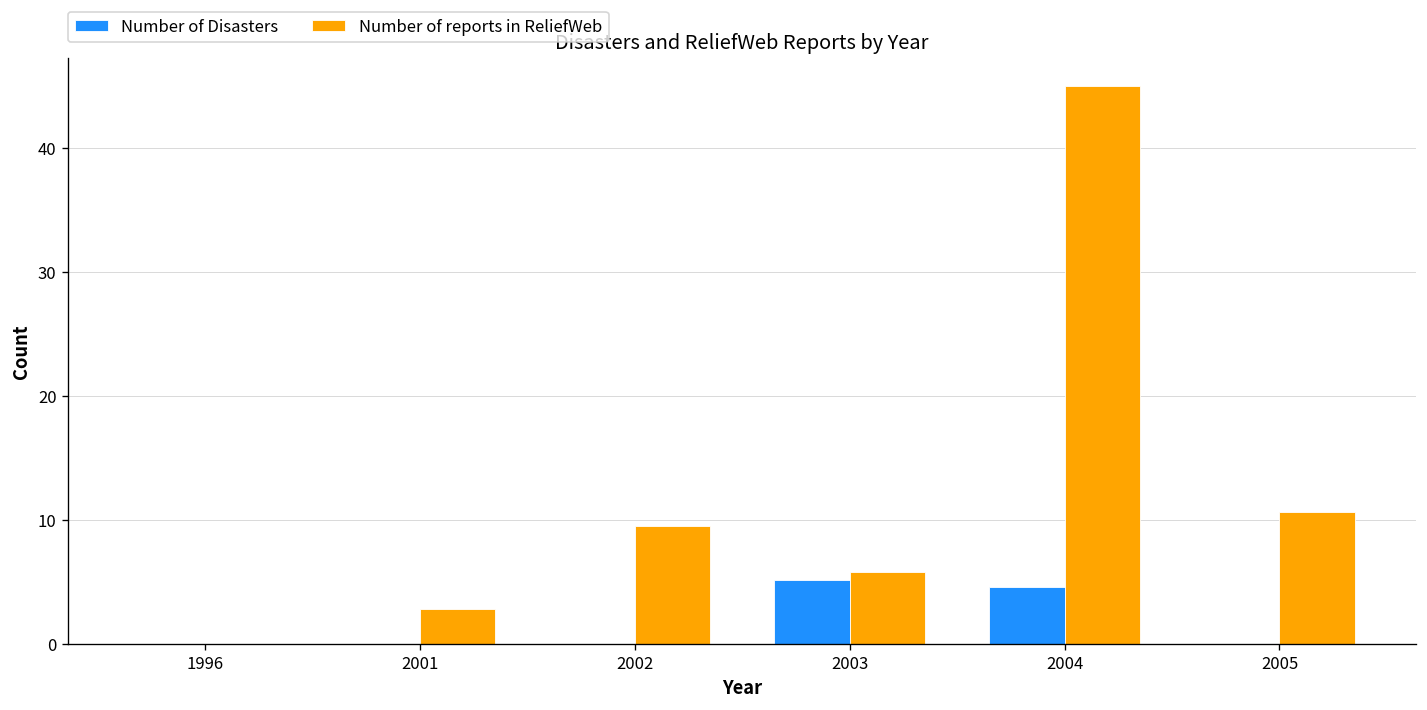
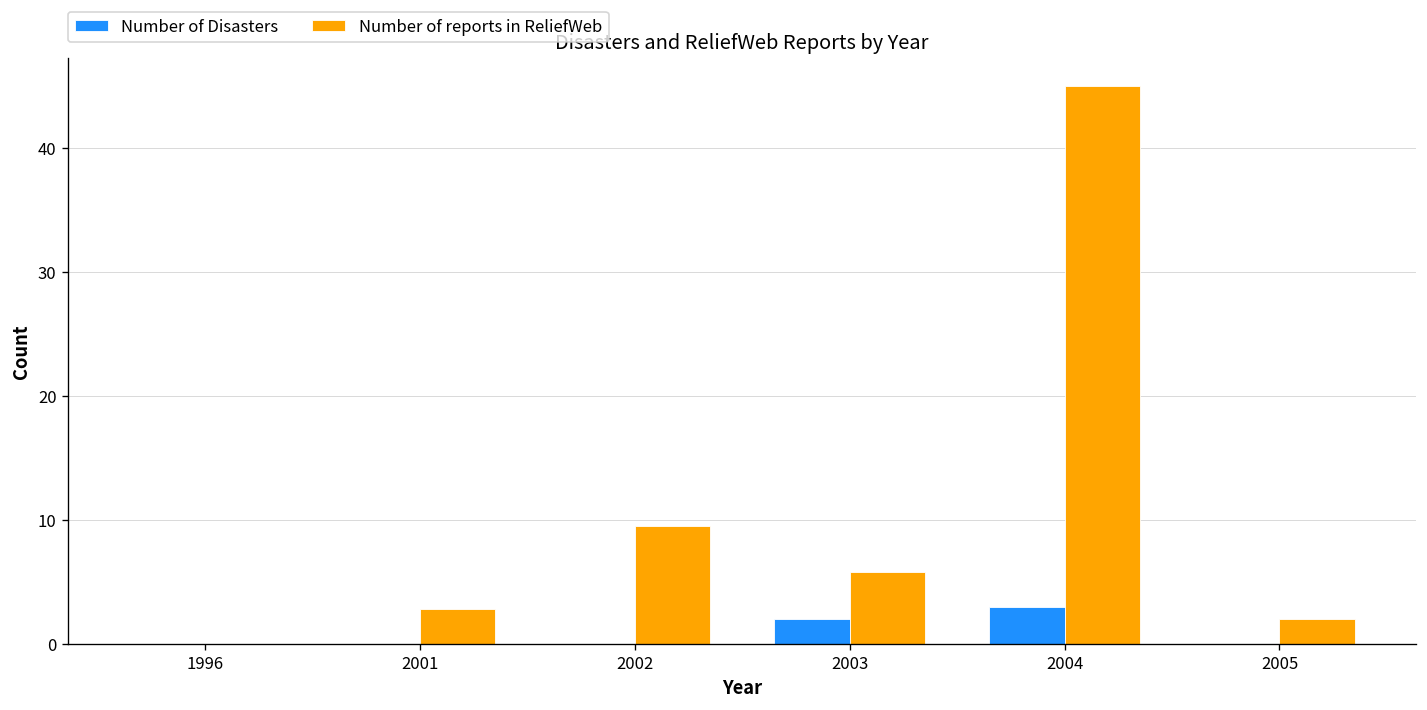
  {
    "Number of Disasters": {
      "1996": 0.0,
      "2001": 0.0,
      "2002": 0.0,
-     "2003": 5.1,
-     "2004": 4.6,
+     "2003": 2.0,
+     "2004": 3.0,
      "2005": 0.0
    },
    "Number of reports in ReliefWeb": {
      "1996": 0.0,
      "2001": 2.8,
      "2002": 9.5,
      "2003": 5.8,
      "2004": 45.0,
-     "2005": 10.6
+     "2005": 2.0
    }
  }
